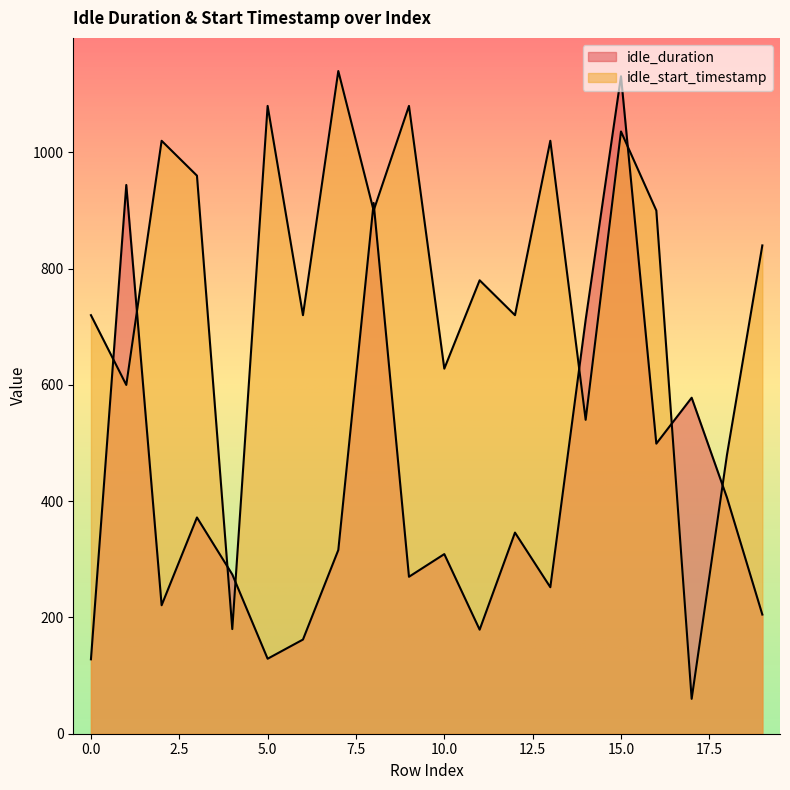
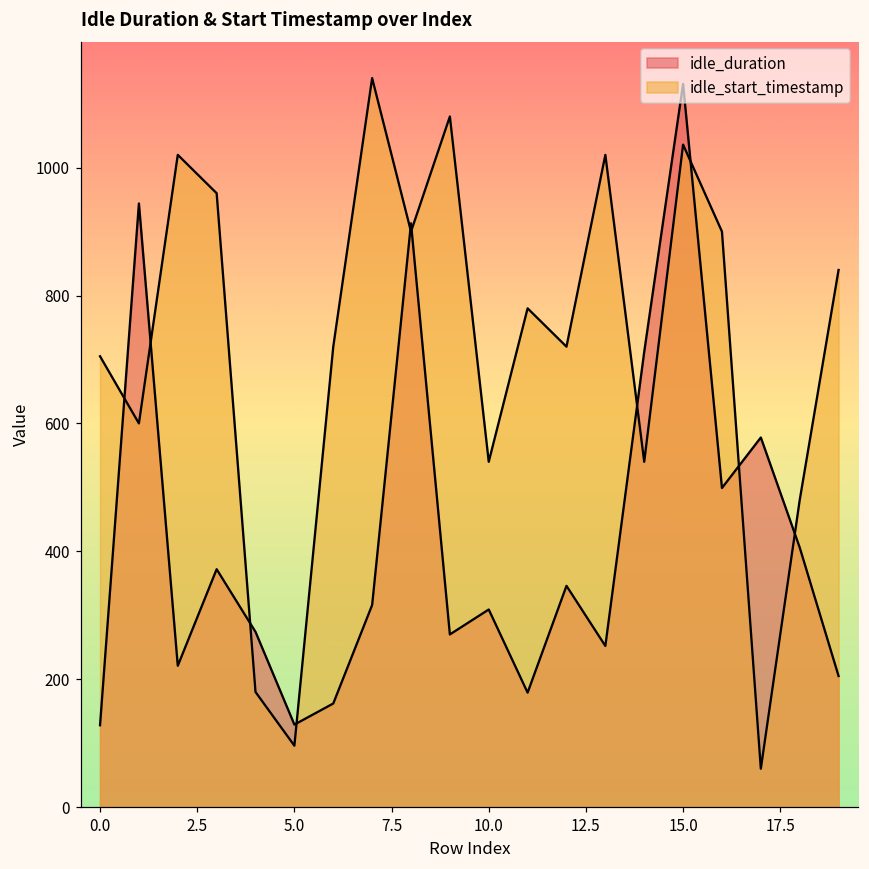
  {
    "idle_duration": {
      "0.0": 130,
      "5.0": 130,
      "10.0": 310
    },
    "idle_start_timestamp": {
-     "0.0": 720,
-     "5.0": 1080,
-     "10.0": 630,
+     "0.0": 710,
+     "5.0": 100,
+     "10.0": 540,
      "15.0": 1040
    }
  }
